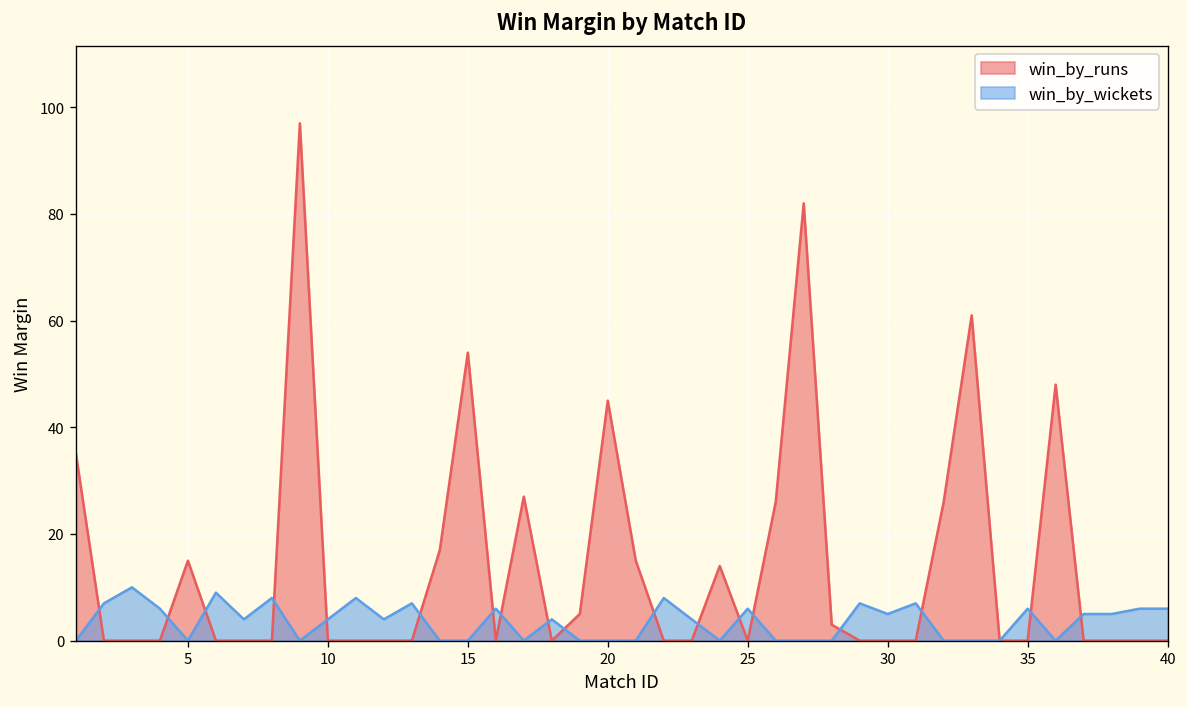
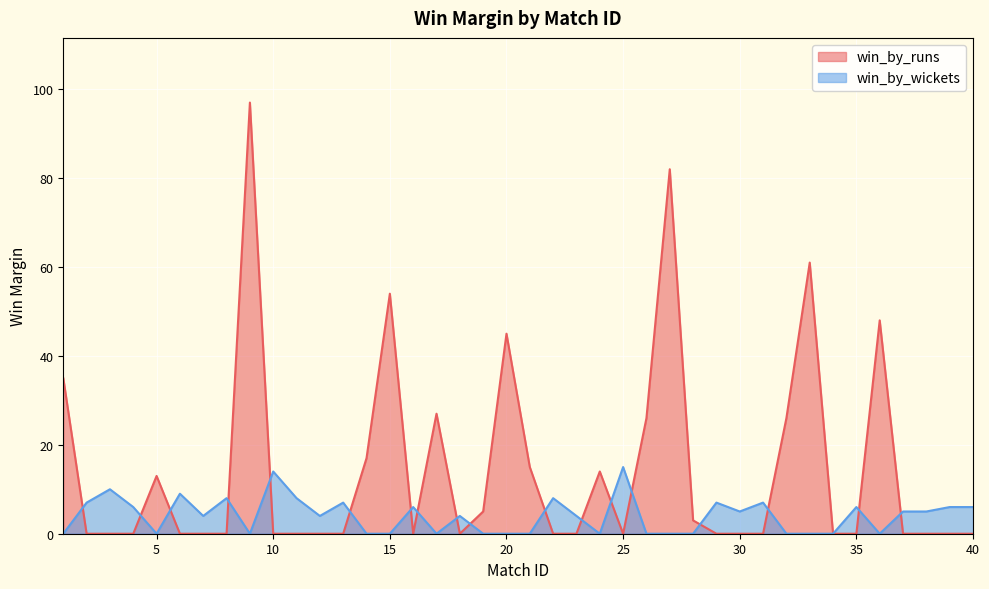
  {
    "win_by_runs": {
-     "5": 15,
+     "5": 13,
      "10": 0,
      "15": 54,
      "20": 45,
      "25": 0,
      "30": 0,
      "35": 0,
      "40": 0
    },
    "win_by_wickets": {
      "5": 0,
-     "10": 4,
+     "10": 14,
      "15": 0,
      "20": 0,
-     "25": 6,
+     "25": 15,
      "30": 5,
      "35": 6,
      "40": 6
    }
  }
